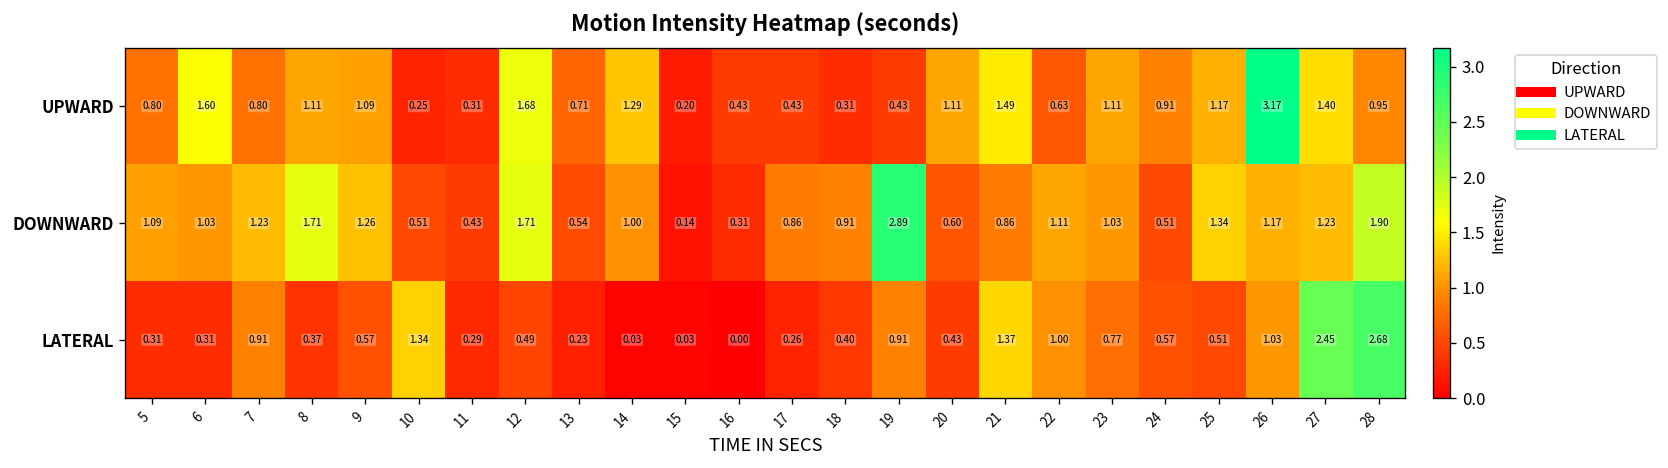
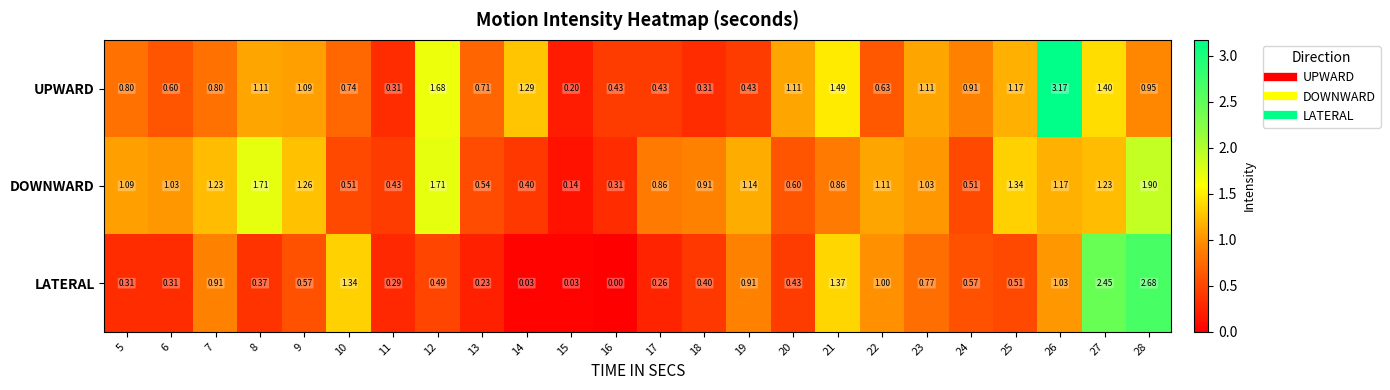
  {
    "UPWARD": {
-     "6": 1.60,
-     "10": 0.25
+     "6": 0.60,
+     "10": 0.74
    },
    "DOWNWARD": {
-     "14": 1.00,
-     "19": 2.89
+     "14": 0.40,
+     "19": 1.14
    }
  }
